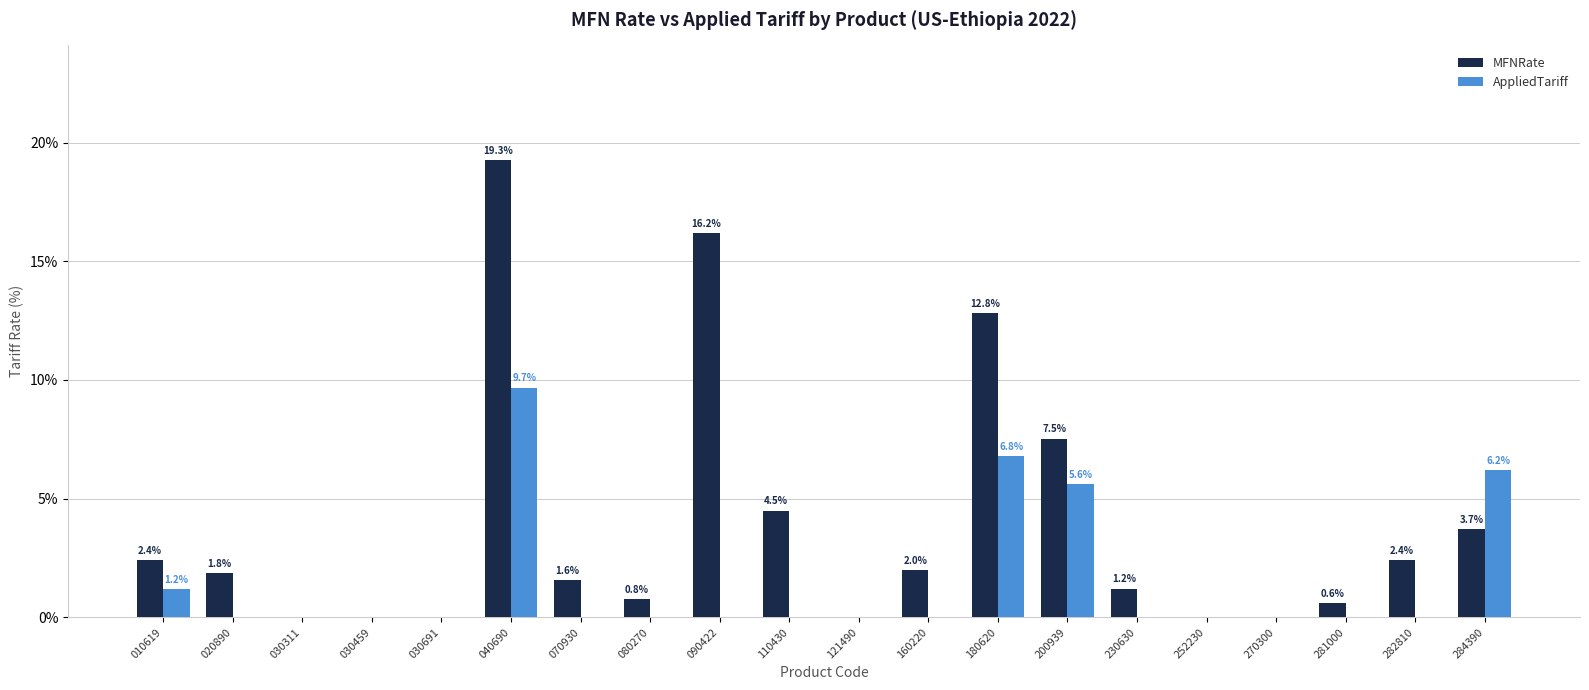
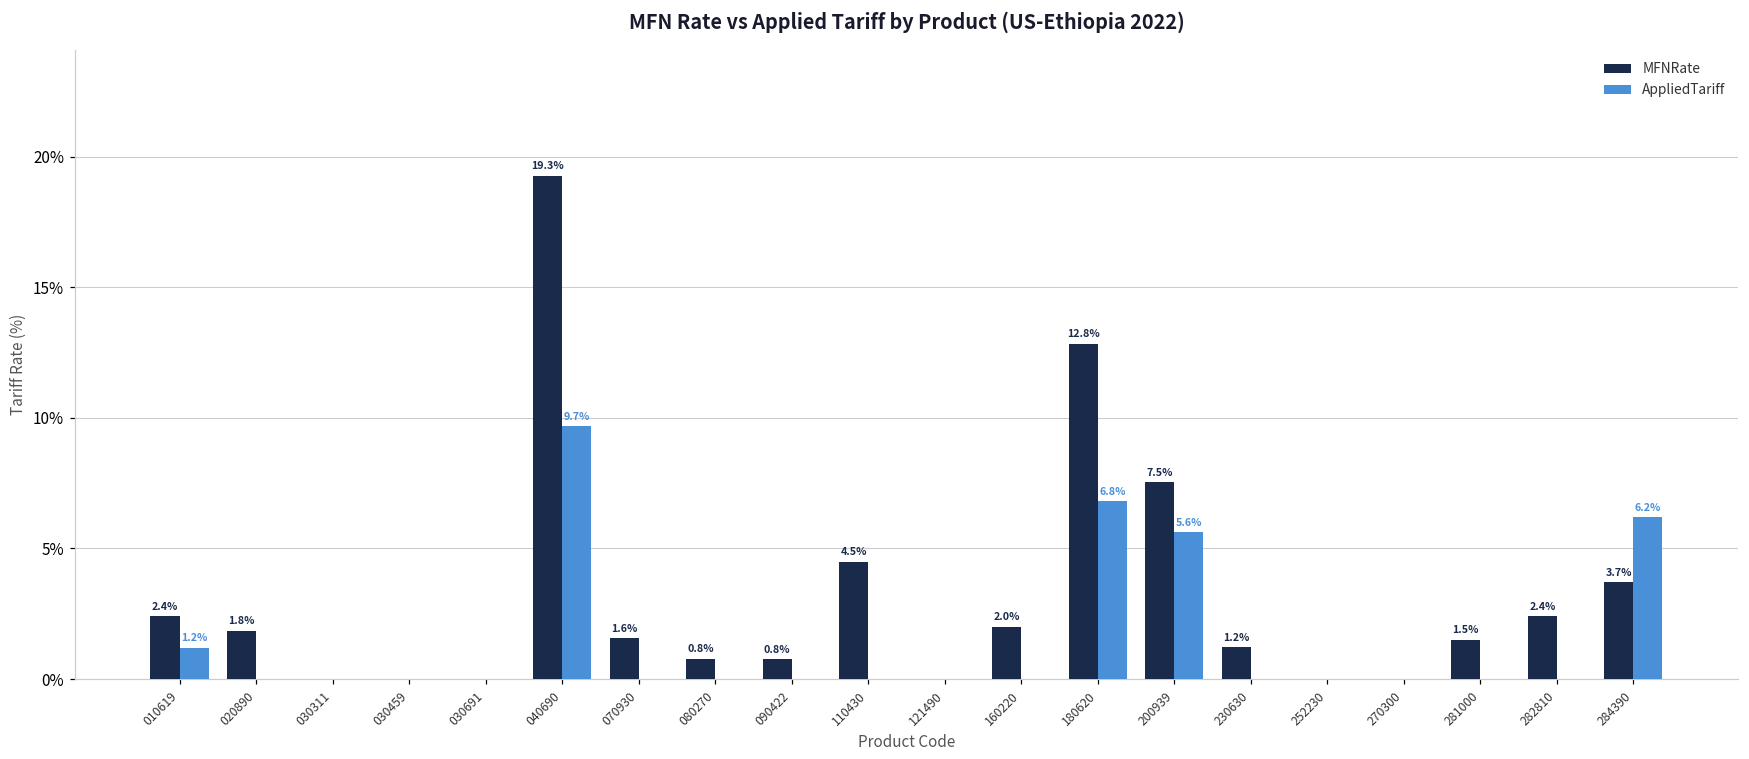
  {
    "MFNRate": {
      "010619": "2.4%",
      "020890": "1.8%",
      "040690": "19.3%",
      "070930": "1.6%",
      "080270": "0.8%",
-     "090422": "16.2%",
+     "090422": "0.8%",
      "110430": "4.5%",
      "160220": "2.0%",
      "180620": "12.8%",
      "200939": "7.5%",
      "230630": "1.2%",
-     "281000": "0.6%",
+     "281000": "1.5%",
      "282810": "2.4%",
      "284390": "3.7%"
    },
    "AppliedTariff": {
      "010619": "1.2%",
      "040690": "9.7%",
      "180620": "6.8%",
      "200939": "5.6%",
      "284390": "6.2%"
    }
  }
